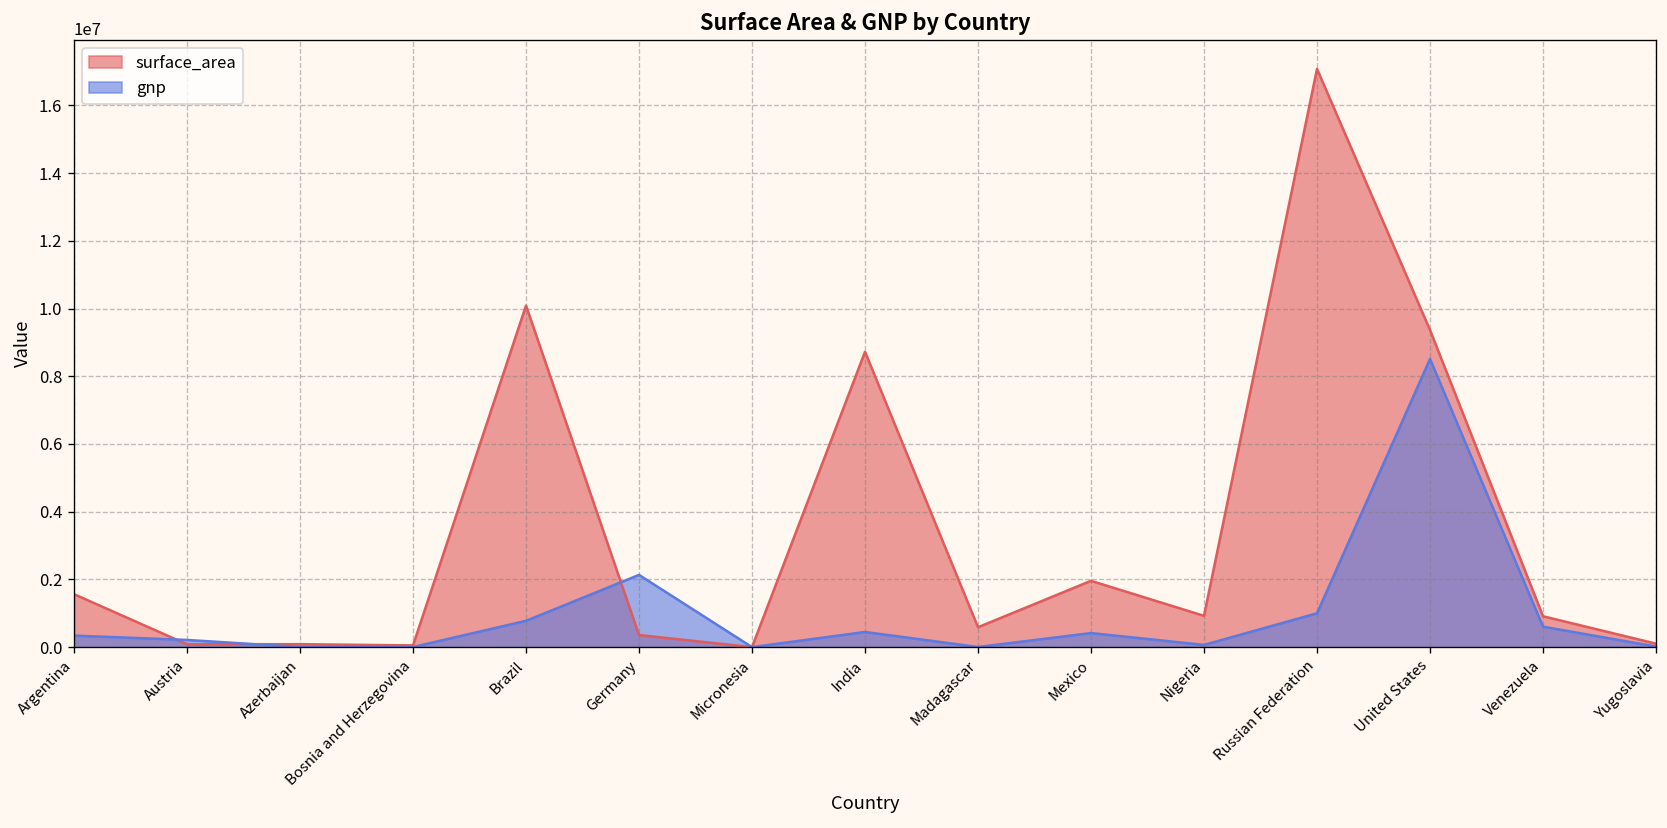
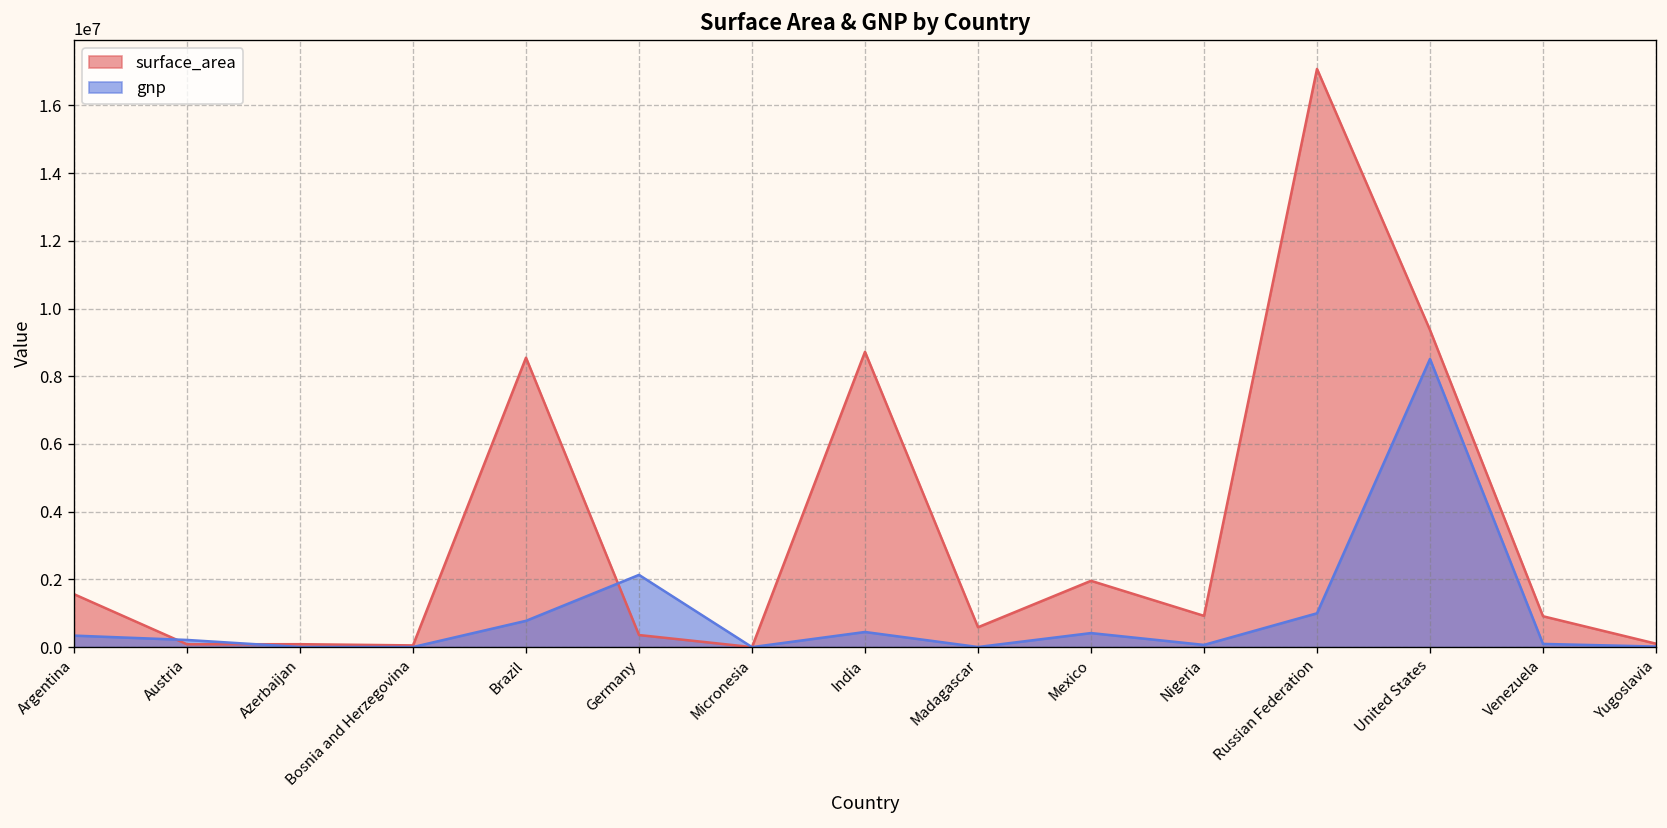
  {
    "surface_area": {
      "Argentina": 1600000,
      "Austria": 100000,
-     "Brazil": 10100000,
+     "Brazil": 8500000,
      "Germany": 400000,
      "India": 8700000,
      "Madagascar": 600000,
      "Mexico": 2000000,
      "Nigeria": 900000,
      "Russian Federation": 17100000,
      "United States": 9400000,
      "Venezuela": 900000
    },
    "gnp": {
      "Argentina": 300000,
      "Austria": 200000,
      "Brazil": 800000,
      "Germany": 2100000,
      "India": 400000,
      "Madagascar": 0,
      "Mexico": 400000,
      "Nigeria": 100000,
      "Russian Federation": 1000000,
      "United States": 8500000,
-     "Venezuela": 600000
+     "Venezuela": 100000
    }
  }
